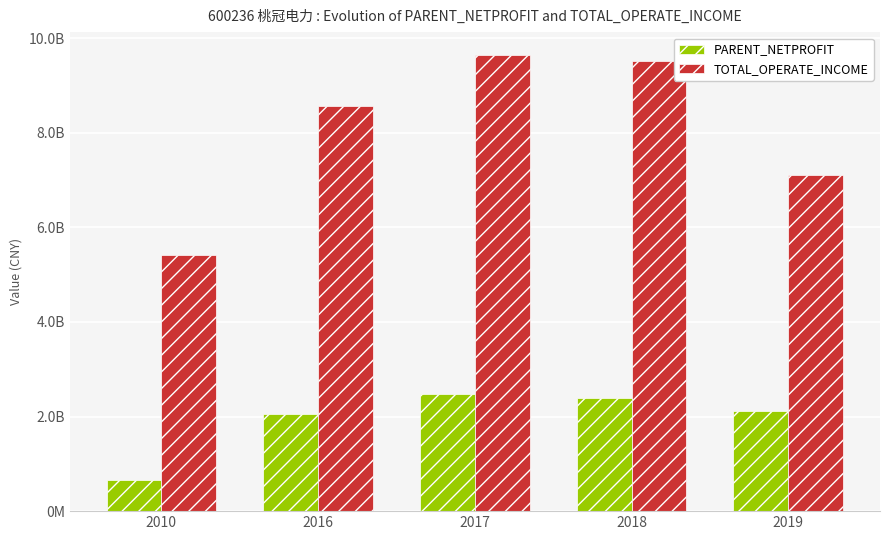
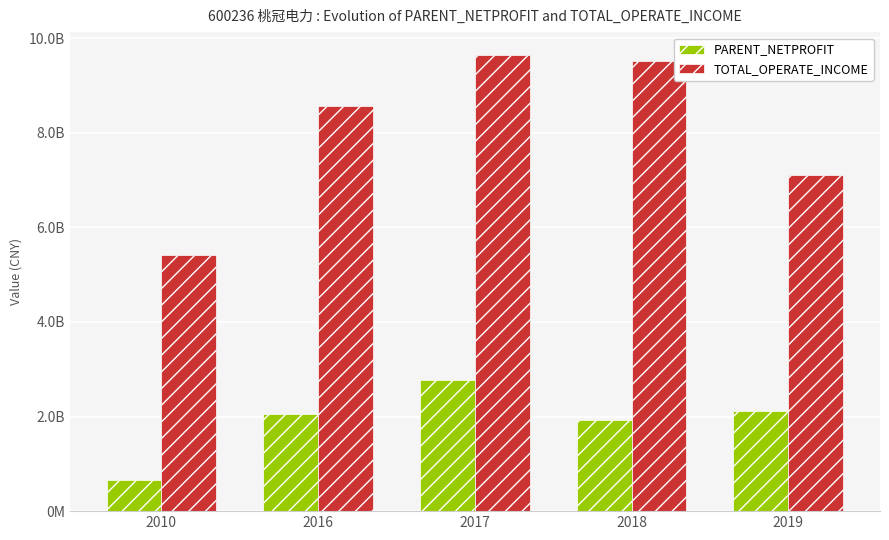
  {
    "PARENT_NETPROFIT": {
      "2010": 700000000,
      "2016": 2100000000,
-     "2017": 2500000000,
-     "2018": 2400000000,
+     "2017": 2800000000,
+     "2018": 1900000000,
      "2019": 2100000000
    },
    "TOTAL_OPERATE_INCOME": {
      "2010": 5400000000,
      "2016": 8600000000,
      "2017": 9600000000,
      "2018": 9500000000,
      "2019": 7100000000
    }
  }
